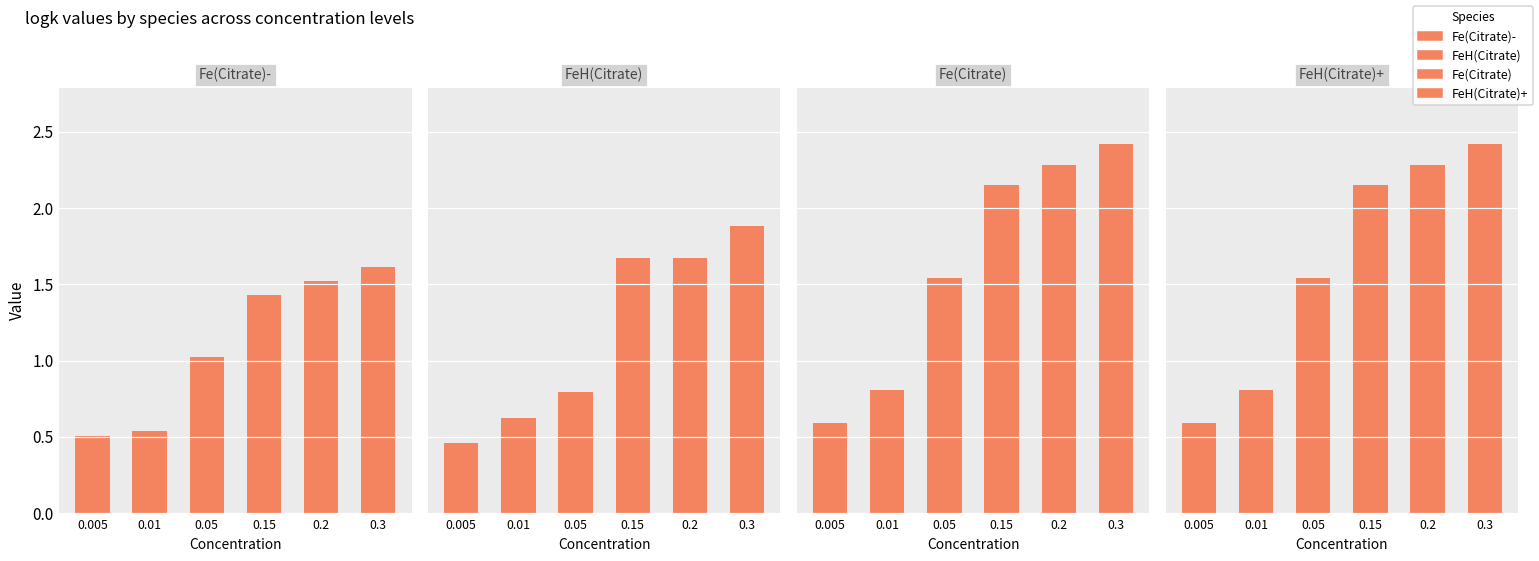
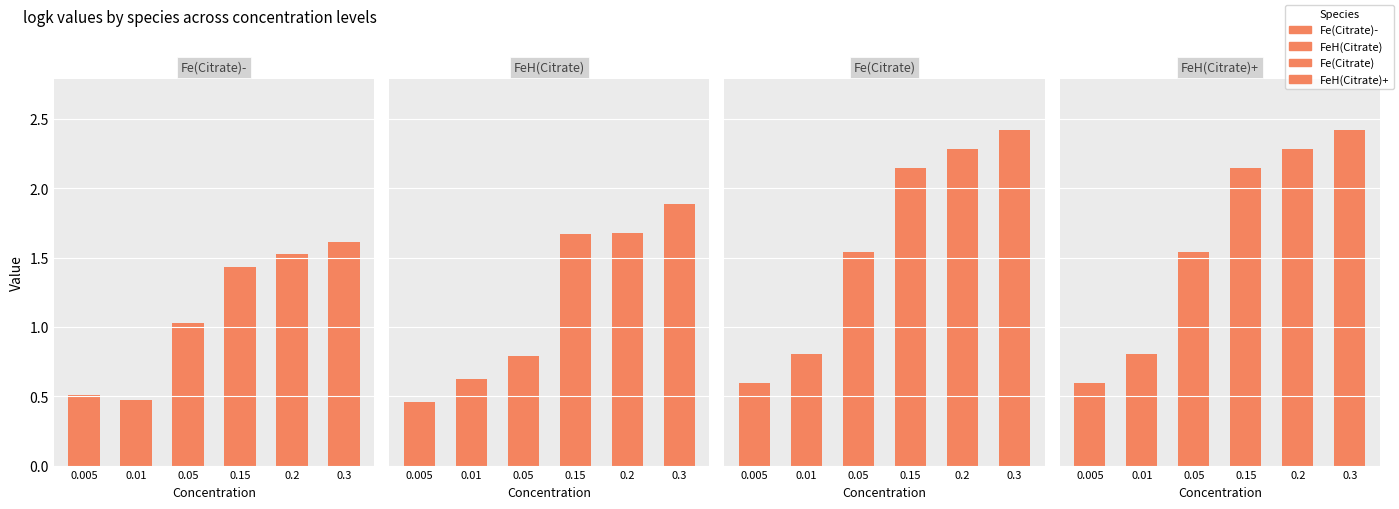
  {
    "Fe(Citrate)-": {
      "0.005": 0.51,
-     "0.01": 0.54,
+     "0.01": 0.47,
      "0.05": 1.03,
      "0.15": 1.43,
      "0.2": 1.52,
      "0.3": 1.62
    }
  }
